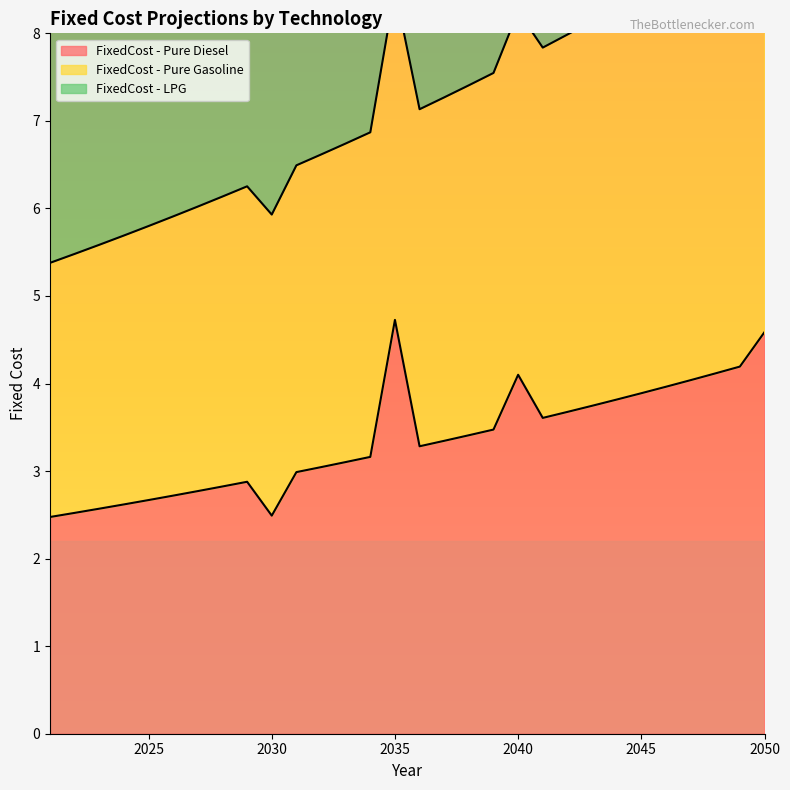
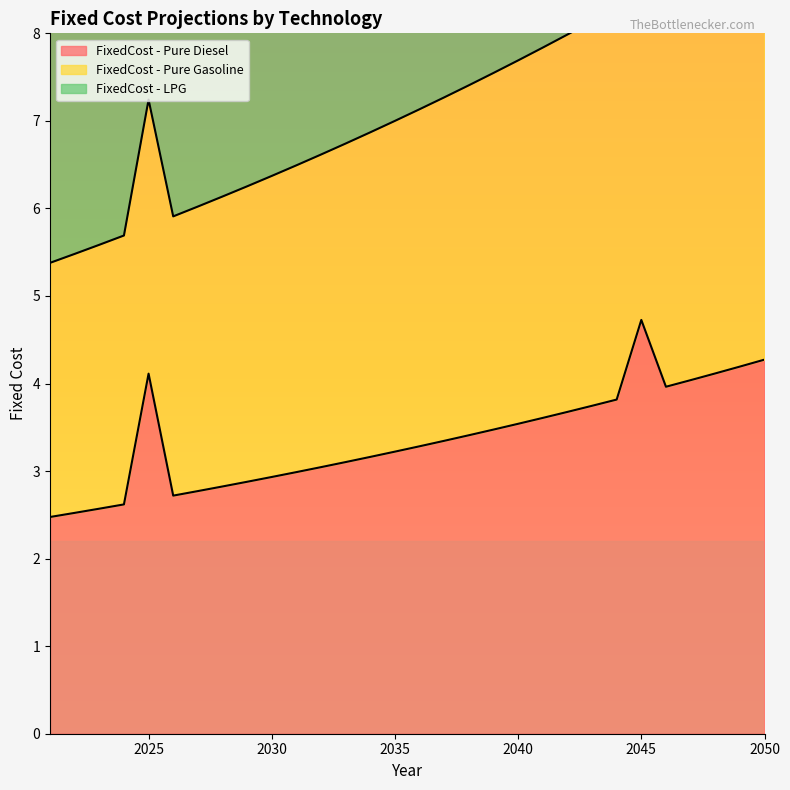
  {
    "FixedCost - Pure Diesel": {
-     "2025": 2.7,
-     "2030": 2.5,
-     "2035": 4.7,
-     "2040": 4.1,
-     "2045": 3.9,
-     "2050": 4.6
+     "2025": 4.1,
+     "2030": 2.9,
+     "2035": 3.2,
+     "2040": 3.5,
+     "2045": 4.7,
+     "2050": 4.3
    },
    "FixedCost - Pure Gasoline": {
      "2030": 3.4
    }
  }
